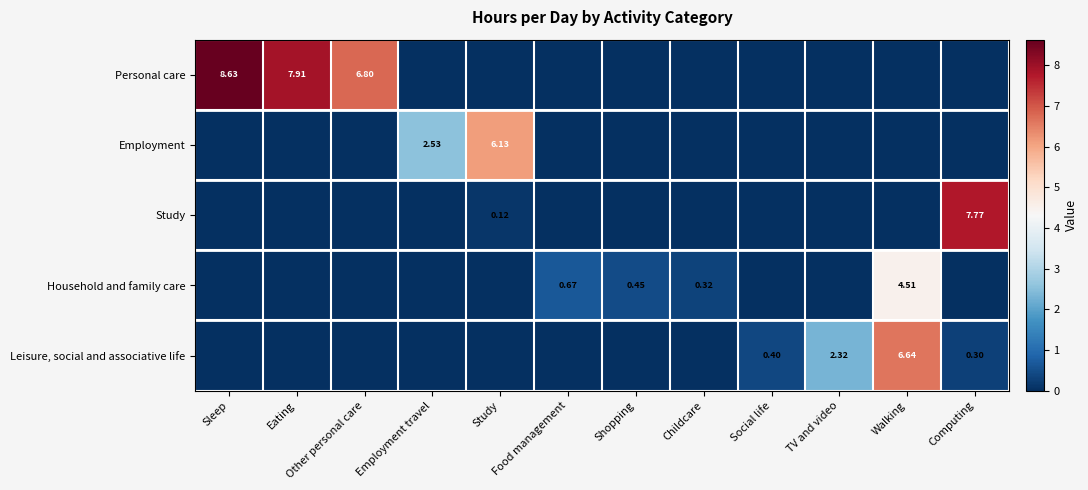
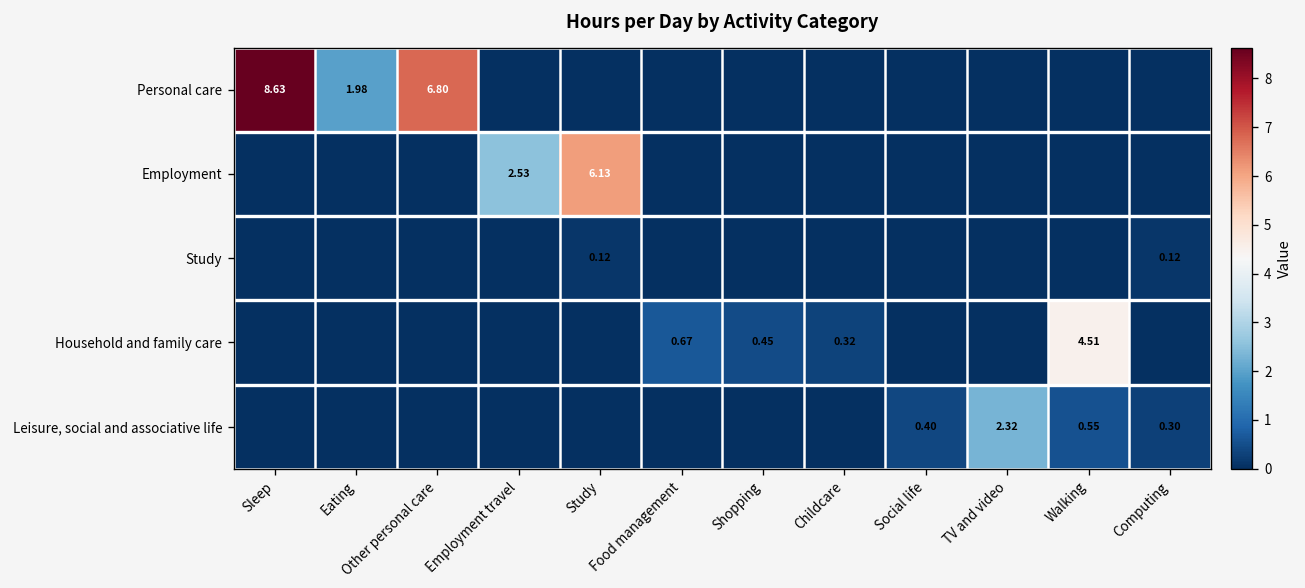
  {
    "Personal care": {
      "Sleep": 8.63,
-     "Eating": 7.91,
+     "Eating": 1.98,
      "Other personal care": 6.80
    },
    "Employment": {
      "Employment travel": 2.53,
      "Study": 6.13
    },
    "Study": {
      "Study": 0.12,
-     "Computing": 7.77
+     "Computing": 0.12
    },
    "Household and family care": {
      "Food management": 0.67,
      "Shopping": 0.45,
      "Childcare": 0.32,
      "Walking": 4.51
    },
    "Leisure, social and associative life": {
      "Social life": 0.40,
      "TV and video": 2.32,
-     "Walking": 6.64,
+     "Walking": 0.55,
      "Computing": 0.30
    }
  }
